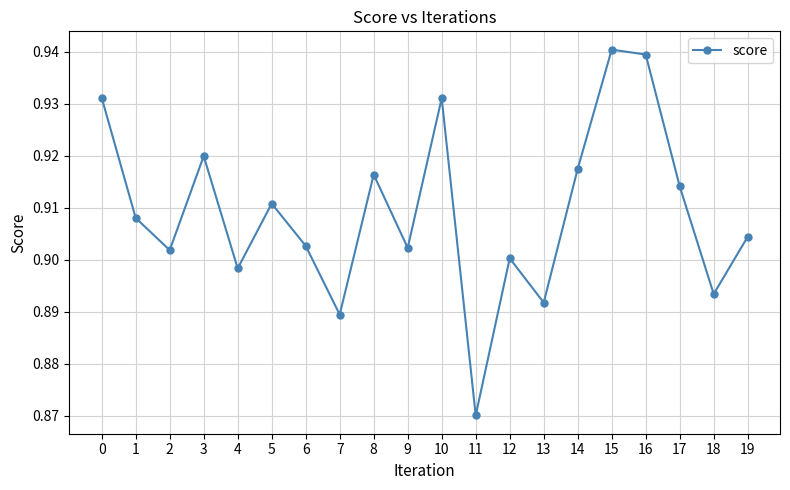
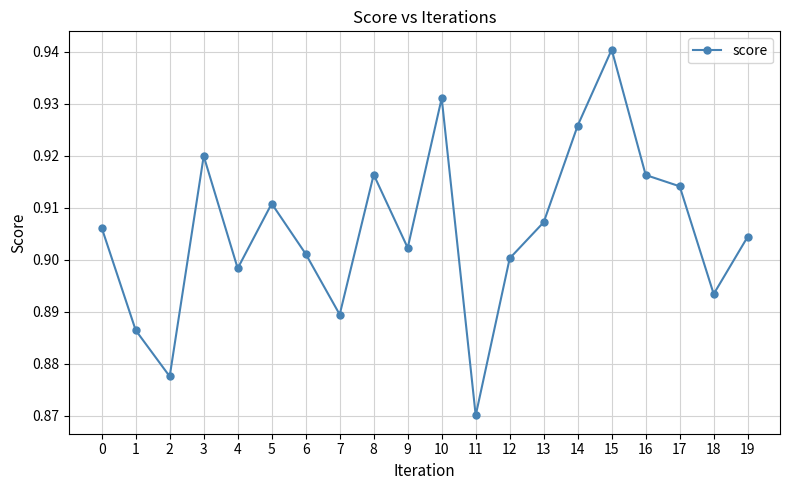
  {
-   "0": 0.931,
-   "1": 0.908,
-   "2": 0.902,
+   "0": 0.906,
+   "1": 0.886,
+   "2": 0.878,
    "3": 0.920,
    "4": 0.898,
    "5": 0.911,
-   "6": 0.903,
+   "6": 0.901,
    "7": 0.889,
    "8": 0.916,
    "9": 0.902,
    "10": 0.931,
    "11": 0.870,
    "12": 0.900,
-   "13": 0.892,
-   "14": 0.917,
+   "13": 0.907,
+   "14": 0.926,
    "15": 0.940,
-   "16": 0.939,
+   "16": 0.916,
    "17": 0.914,
    "18": 0.893,
    "19": 0.904
  }
